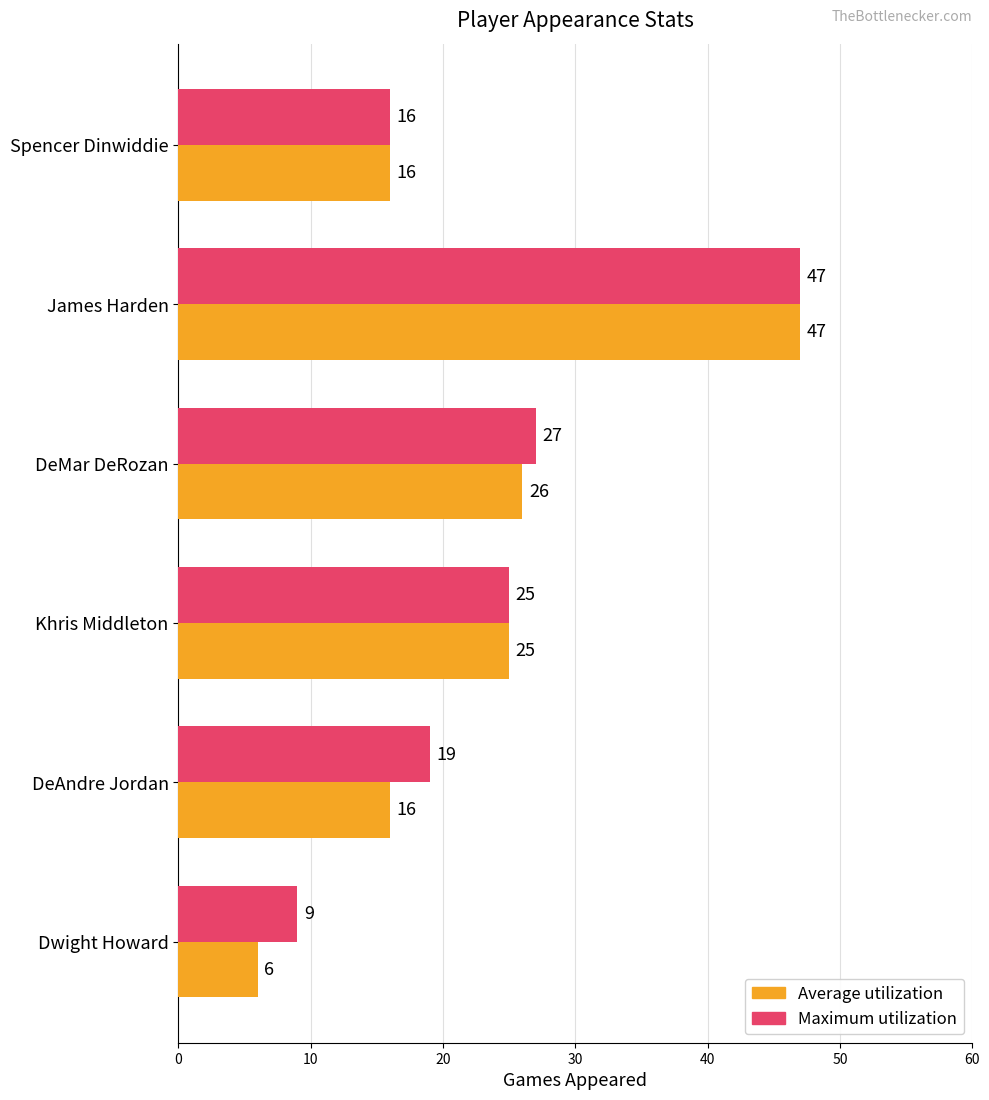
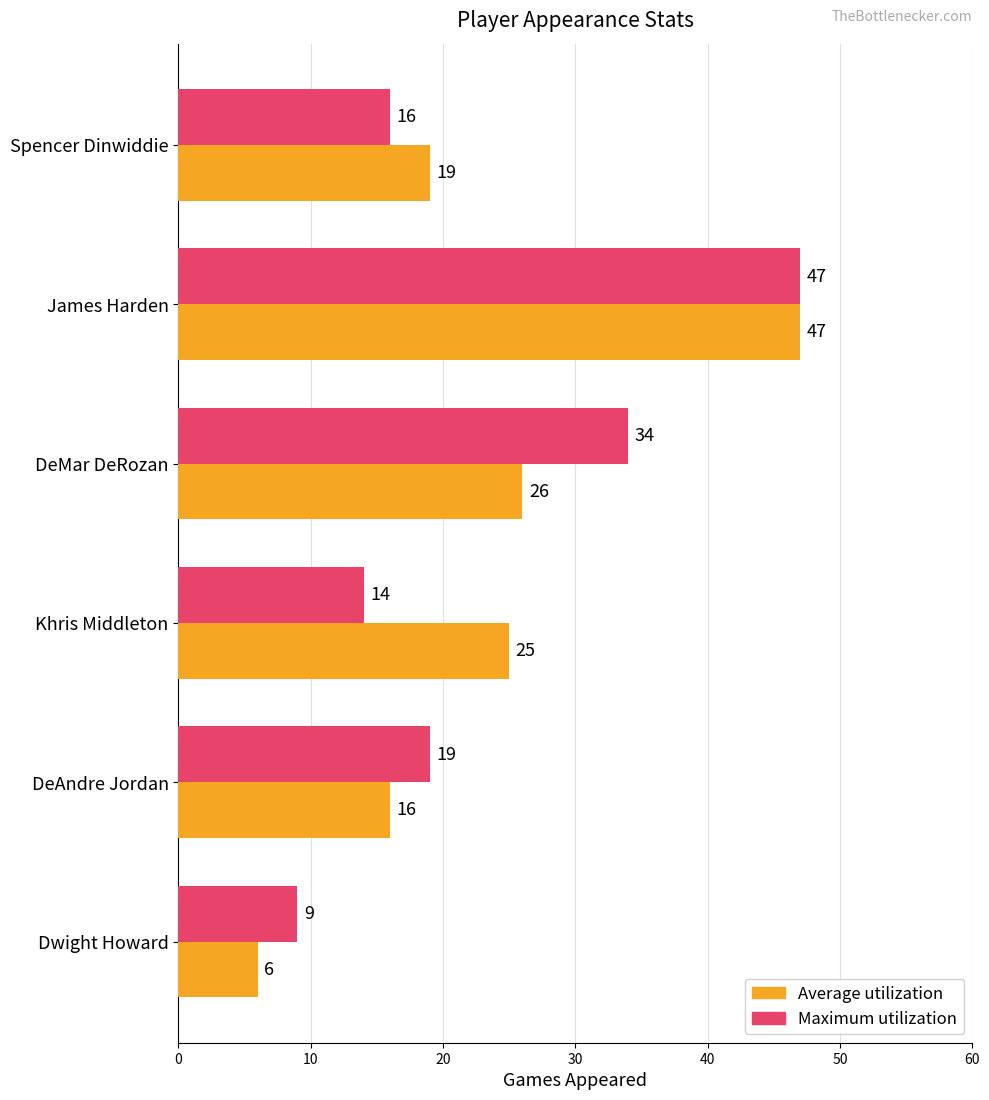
  {
    "Average utilization": {
-     "Spencer Dinwiddie": 16,
+     "Spencer Dinwiddie": 19,
      "James Harden": 47,
      "DeMar DeRozan": 26,
      "Khris Middleton": 25,
      "DeAndre Jordan": 16,
      "Dwight Howard": 6
    },
    "Maximum utilization": {
      "Spencer Dinwiddie": 16,
      "James Harden": 47,
-     "DeMar DeRozan": 27,
-     "Khris Middleton": 25,
+     "DeMar DeRozan": 34,
+     "Khris Middleton": 14,
      "DeAndre Jordan": 19,
      "Dwight Howard": 9
    }
  }
